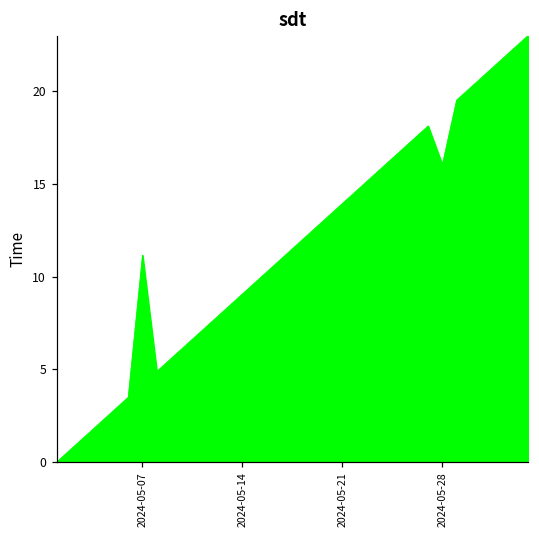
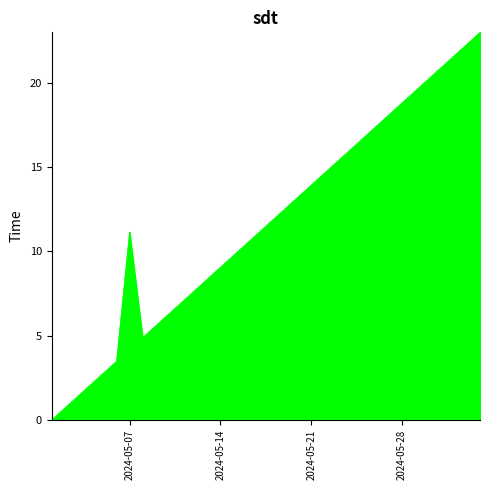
  {
    "2024-05-07": 11.2,
    "2024-05-14": 9.1,
    "2024-05-21": 13.9,
-   "2024-05-28": 16.0
+   "2024-05-28": 18.8
  }
